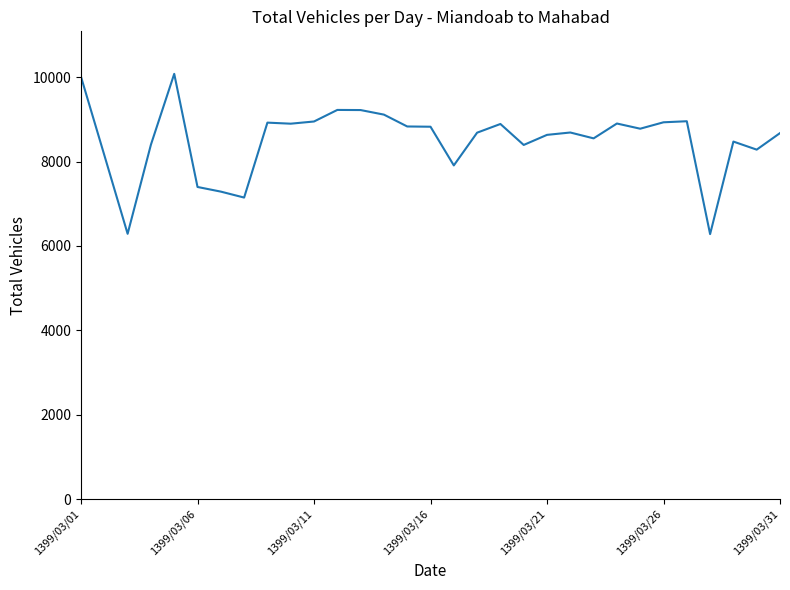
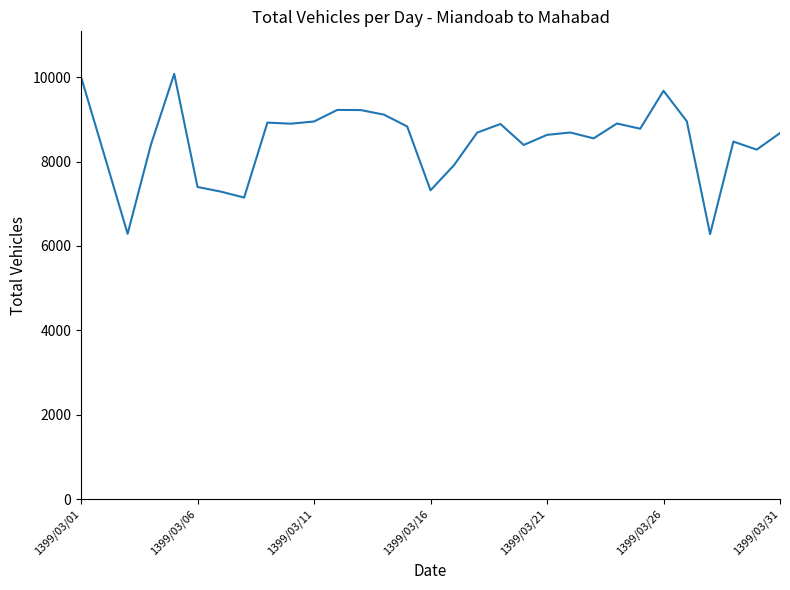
  {
    "1399/03/01": 10000,
    "1399/03/06": 7400,
    "1399/03/11": 9000,
-   "1399/03/16": 8800,
+   "1399/03/16": 7300,
    "1399/03/21": 8600,
-   "1399/03/26": 8900,
+   "1399/03/26": 9700,
    "1399/03/31": 8700
  }
